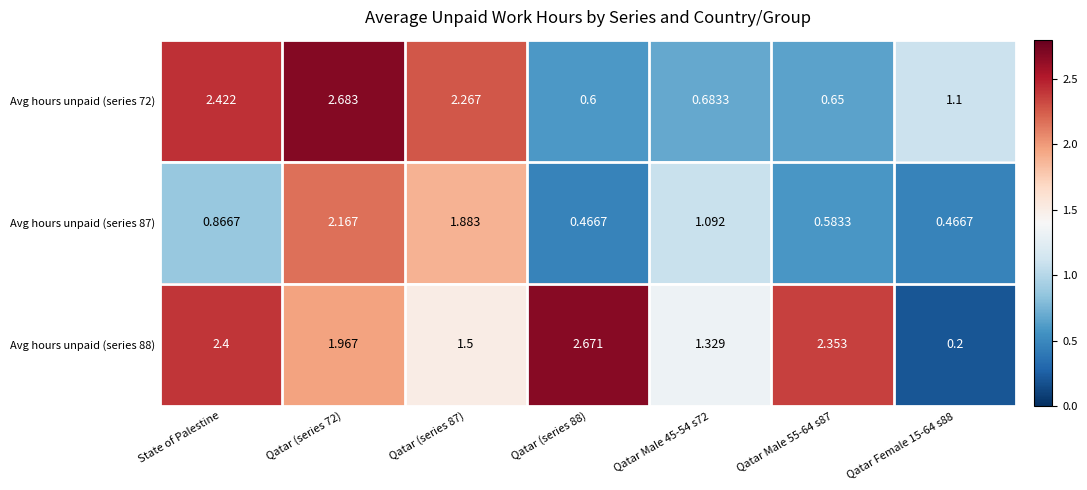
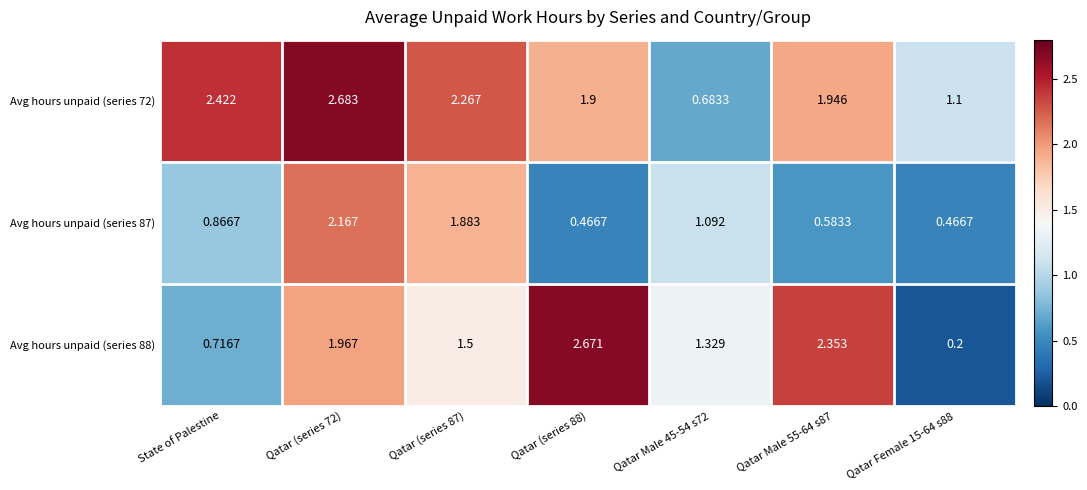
  {
    "Avg hours unpaid (series 72)": {
      "State of Palestine": 2.422,
      "Qatar (series 72)": 2.683,
      "Qatar (series 87)": 2.267,
-     "Qatar (series 88)": 0.6,
+     "Qatar (series 88)": 1.9,
      "Qatar Male 45-54 s72": 0.6833,
-     "Qatar Male 55-64 s87": 0.65,
+     "Qatar Male 55-64 s87": 1.946,
      "Qatar Female 15-64 s88": 1.1
    },
    "Avg hours unpaid (series 87)": {
      "State of Palestine": 0.8667,
      "Qatar (series 72)": 2.167,
      "Qatar (series 87)": 1.883,
      "Qatar (series 88)": 0.4667,
      "Qatar Male 45-54 s72": 1.092,
      "Qatar Male 55-64 s87": 0.5833,
      "Qatar Female 15-64 s88": 0.4667
    },
    "Avg hours unpaid (series 88)": {
-     "State of Palestine": 2.4,
+     "State of Palestine": 0.7167,
      "Qatar (series 72)": 1.967,
      "Qatar (series 87)": 1.5,
      "Qatar (series 88)": 2.671,
      "Qatar Male 45-54 s72": 1.329,
      "Qatar Male 55-64 s87": 2.353,
      "Qatar Female 15-64 s88": 0.2
    }
  }
